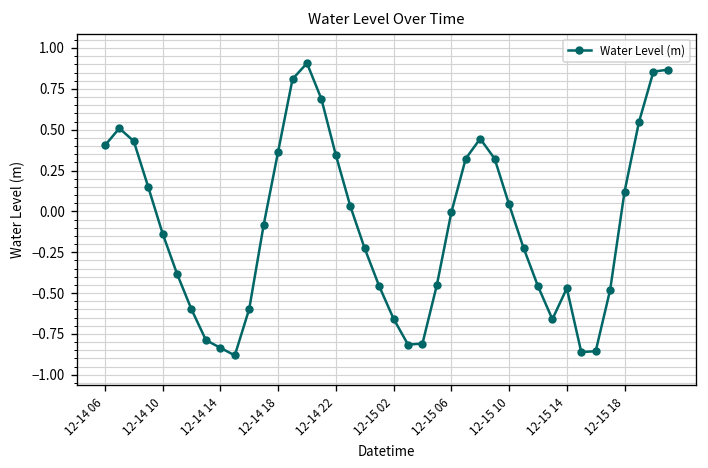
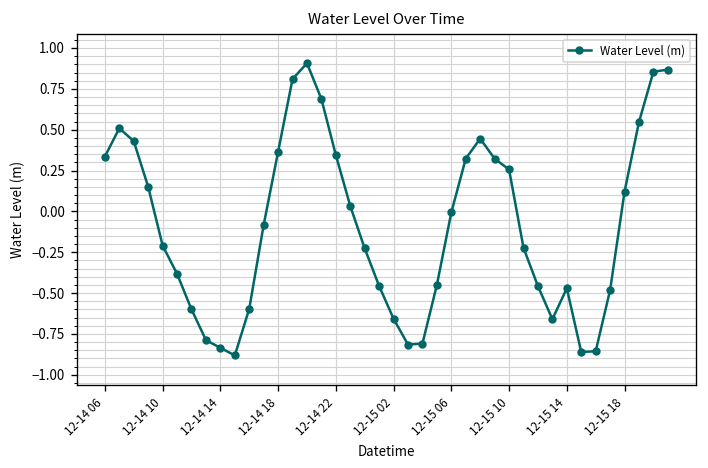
  {
-   "12-14 06": 0.40,
-   "12-14 10": -0.14,
+   "12-14 06": 0.34,
+   "12-14 10": -0.21,
    "12-14 14": -0.84,
    "12-14 18": 0.37,
    "12-14 22": 0.34,
    "12-15 02": -0.66,
    "12-15 06": -0.01,
-   "12-15 10": 0.04,
+   "12-15 10": 0.26,
    "12-15 14": -0.47,
    "12-15 18": 0.12
  }
